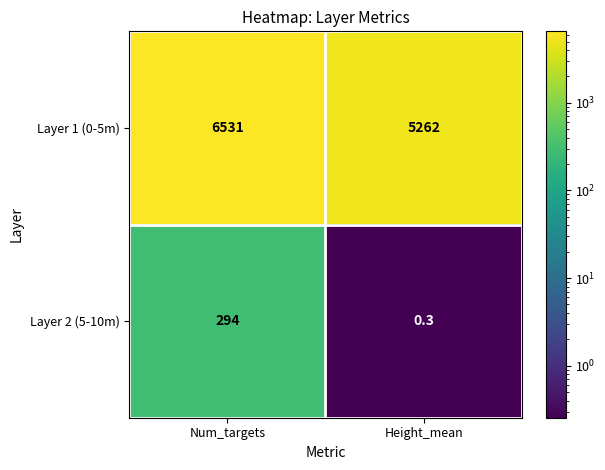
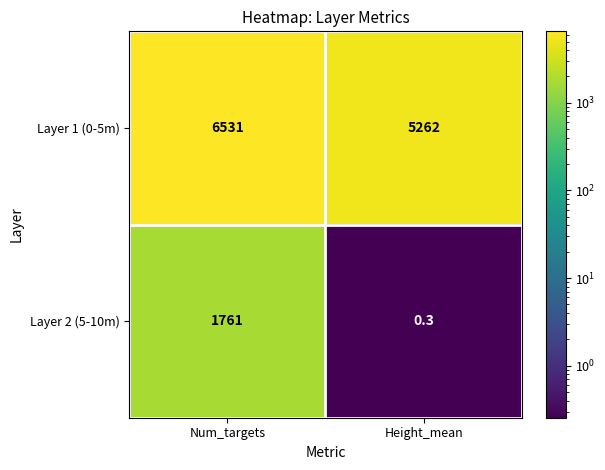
  {
    "Layer 1 (0-5m)": {
      "Num_targets": 6531,
      "Height_mean": 5262
    },
    "Layer 2 (5-10m)": {
-     "Num_targets": 294,
+     "Num_targets": 1761,
      "Height_mean": 0.3
    }
  }
